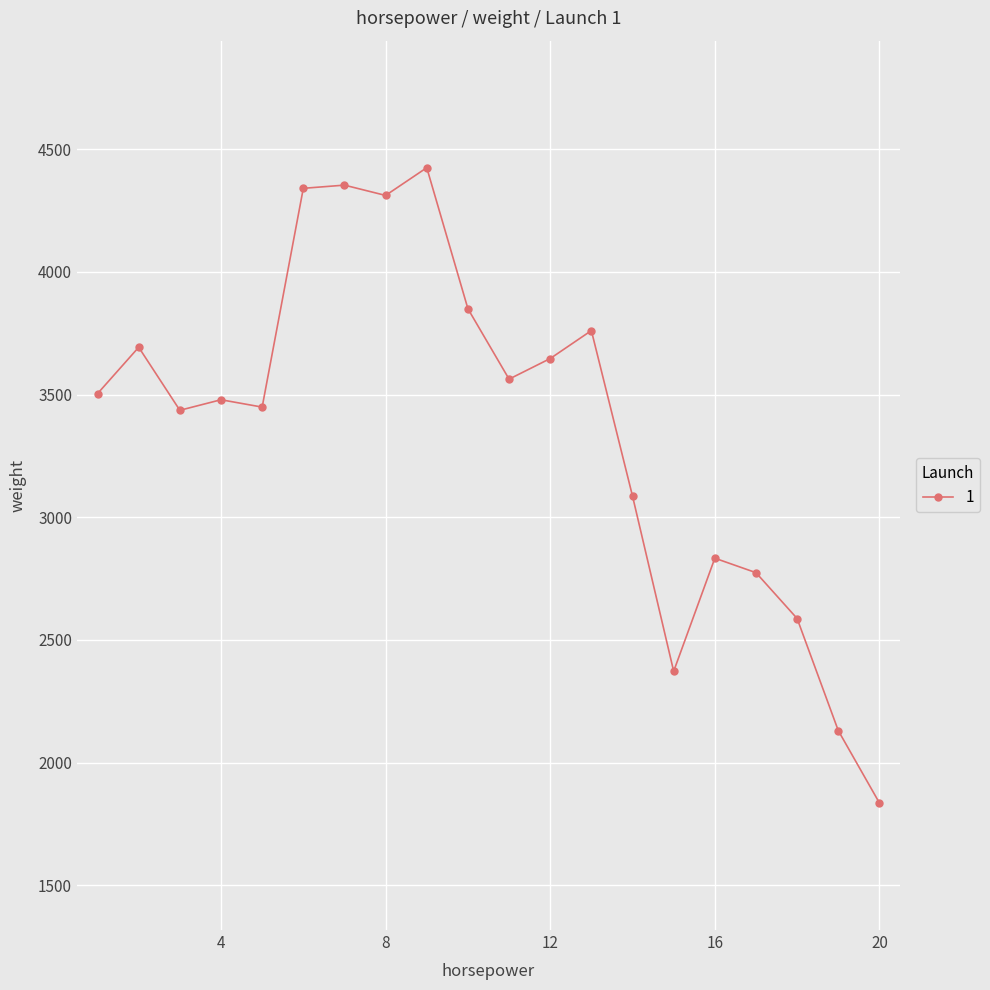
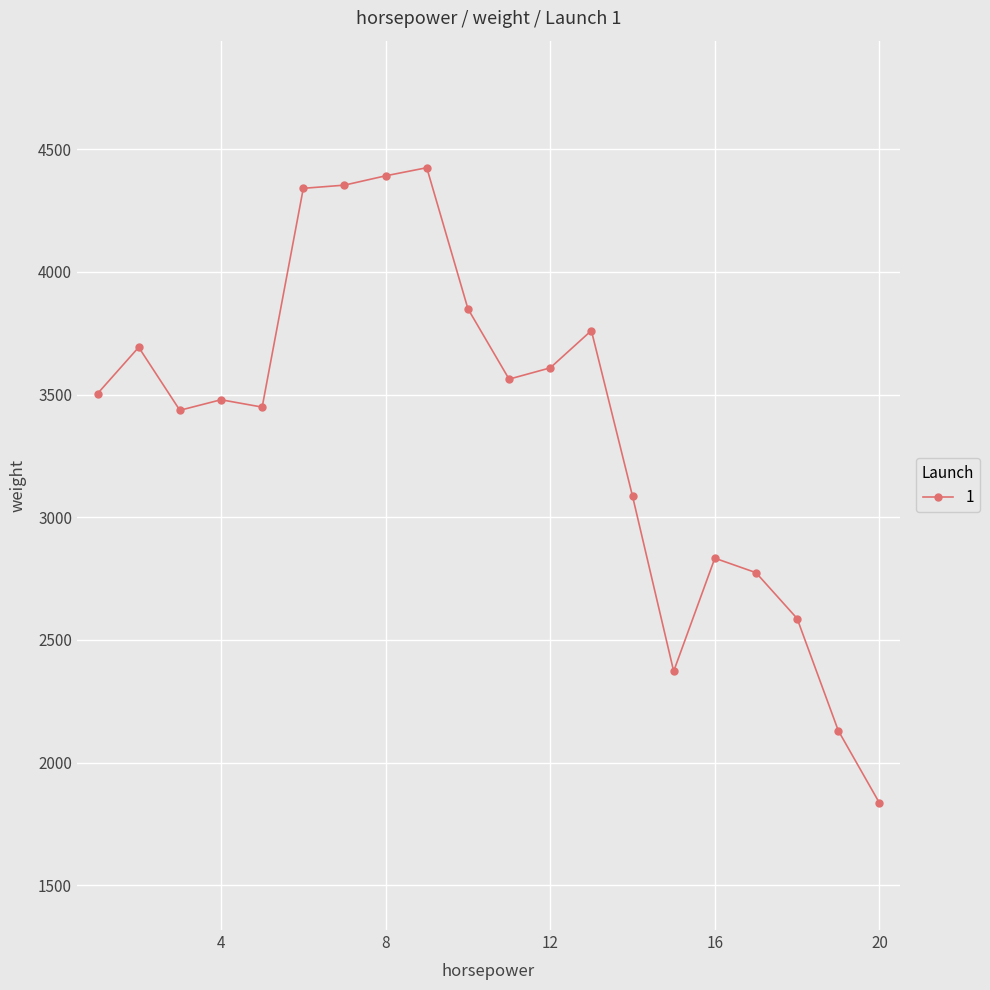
  {
    "4": 3480,
-   "8": 4310,
-   "12": 3650,
+   "8": 4390,
+   "12": 3610,
    "16": 2830,
    "20": 1840
  }
